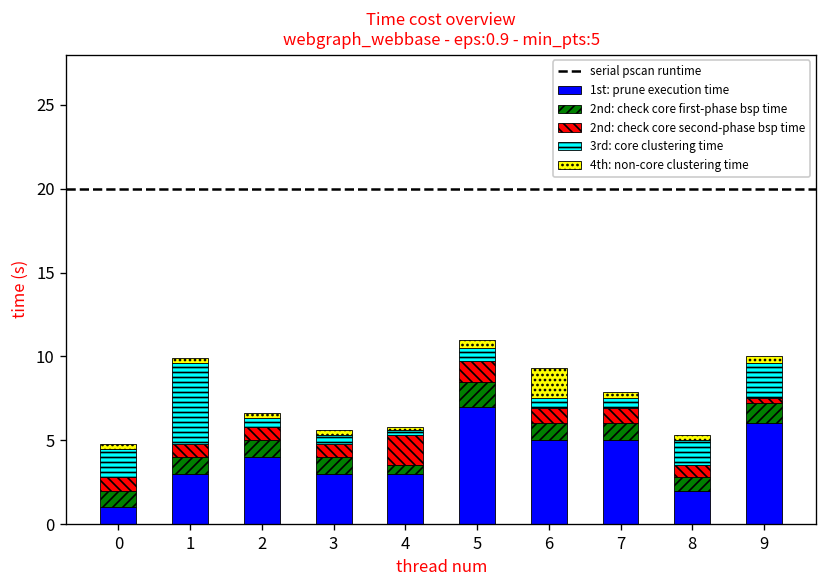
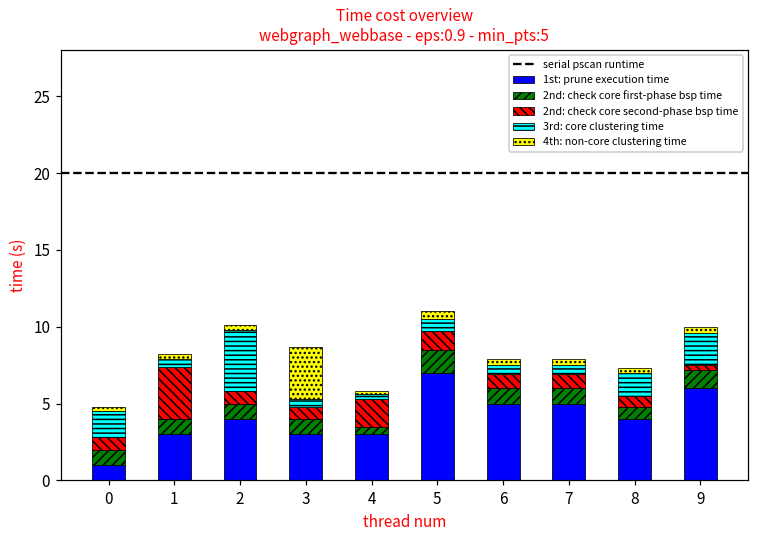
  {
    "1st: prune execution time": {
      "0": 1,
      "1": 3,
      "2": 4,
      "3": 3,
      "4": 3,
      "5": 7,
      "6": 5,
      "7": 5,
-     "8": 2,
+     "8": 4,
      "9": 6
    },
    "2nd: check core first-phase bsp time": {
      "0": 1.0,
      "1": 1.0,
      "2": 1.0,
      "3": 1.0,
      "4": 0.5,
      "5": 1.5,
      "6": 1.0,
      "7": 1.0,
      "8": 0.8,
      "9": 1.2
    },
    "2nd: check core second-phase bsp time": {
      "0": 0.8,
-     "1": 0.8,
+     "1": 3.4,
      "2": 0.8,
      "3": 0.8,
      "4": 1.8,
      "5": 1.2,
      "6": 0.9,
      "7": 0.9,
      "8": 0.7,
      "9": 0.3
    },
    "3rd: core clustering time": {
      "0": 1.7,
-     "1": 4.8,
-     "2": 0.5,
+     "1": 0.5,
+     "2": 4.0,
      "3": 0.5,
      "4": 0.3,
      "5": 0.8,
      "6": 0.6,
      "7": 0.6,
      "8": 1.5,
      "9": 2.1
    },
    "4th: non-core clustering time": {
      "0": 0.3,
      "1": 0.3,
      "2": 0.3,
-     "3": 0.3,
+     "3": 3.4,
      "4": 0.2,
      "5": 0.5,
-     "6": 1.8,
+     "6": 0.4,
      "7": 0.4,
      "8": 0.3,
      "9": 0.4
    }
  }
